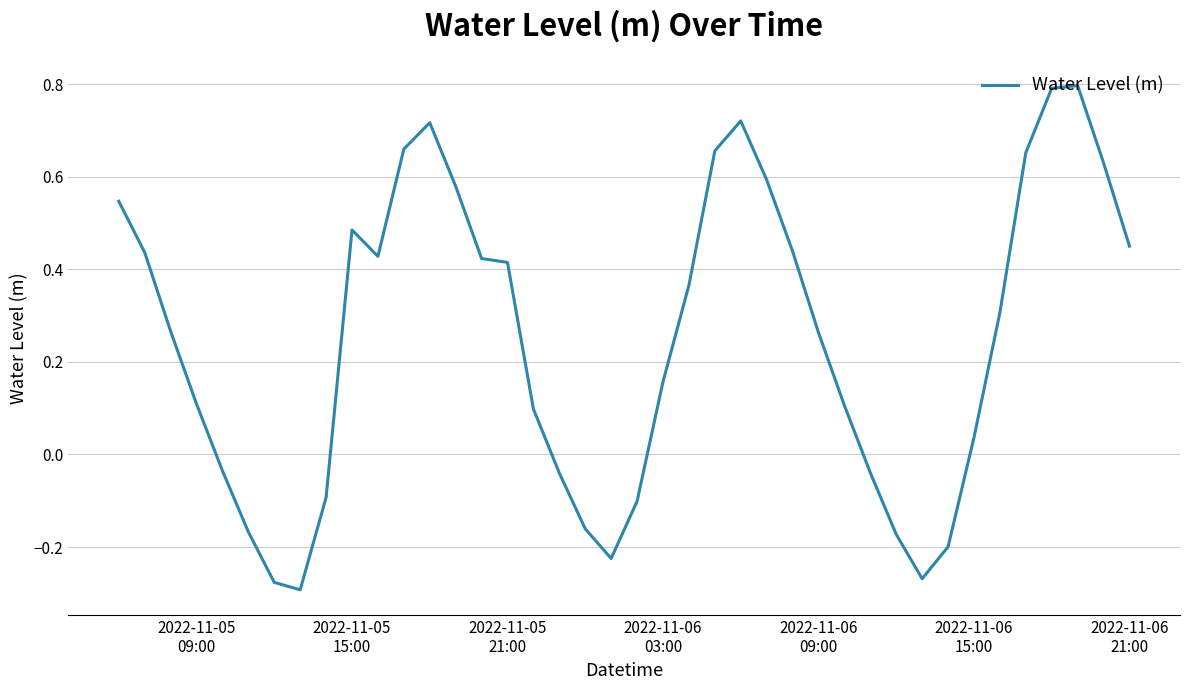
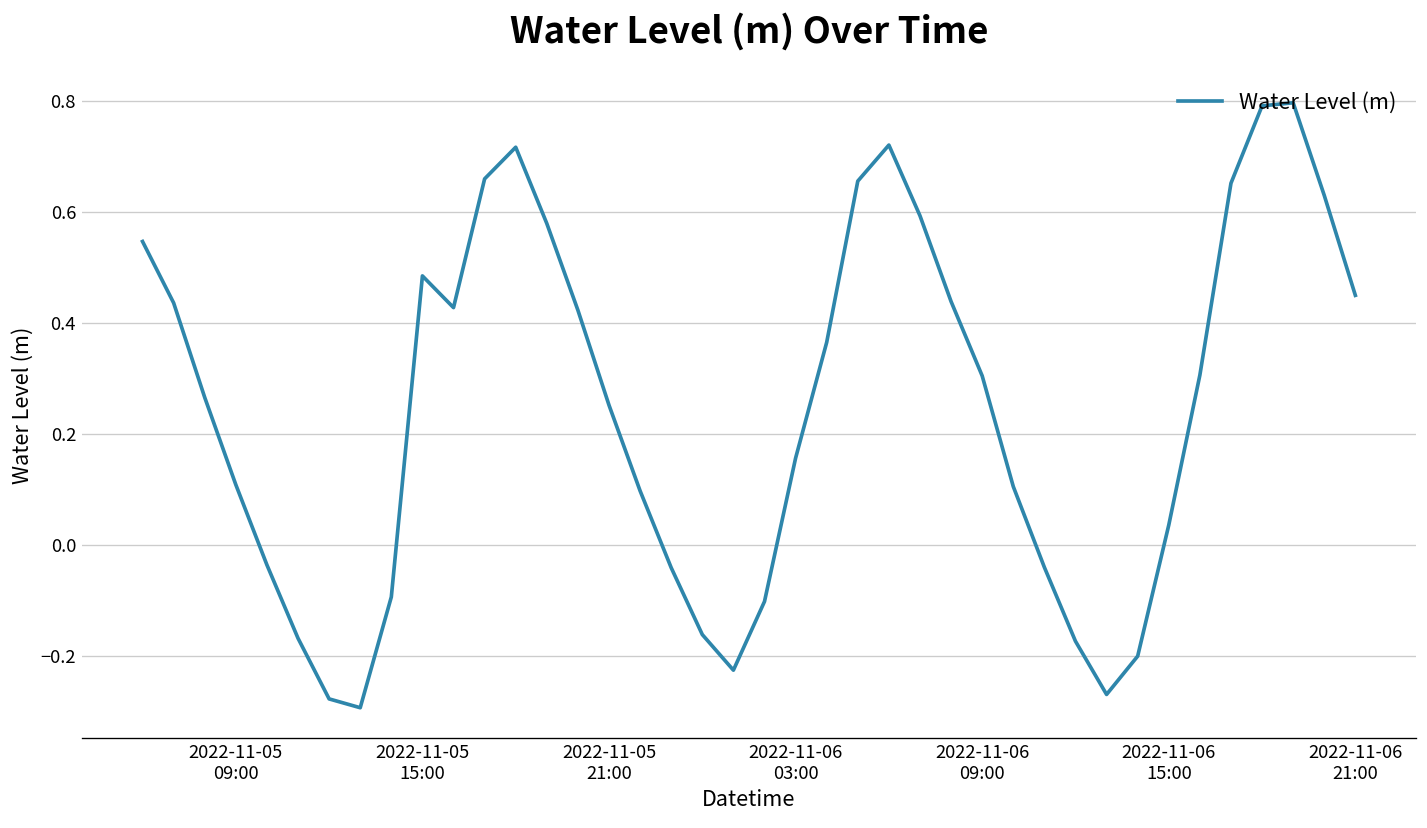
  {
    "2022-11-05 09:00": 0.11,
    "2022-11-05 15:00": 0.48,
-   "2022-11-05 21:00": 0.41,
+   "2022-11-05 21:00": 0.25,
    "2022-11-06 03:00": 0.16,
-   "2022-11-06 09:00": 0.26,
+   "2022-11-06 09:00": 0.31,
    "2022-11-06 15:00": 0.04,
    "2022-11-06 21:00": 0.45
  }
